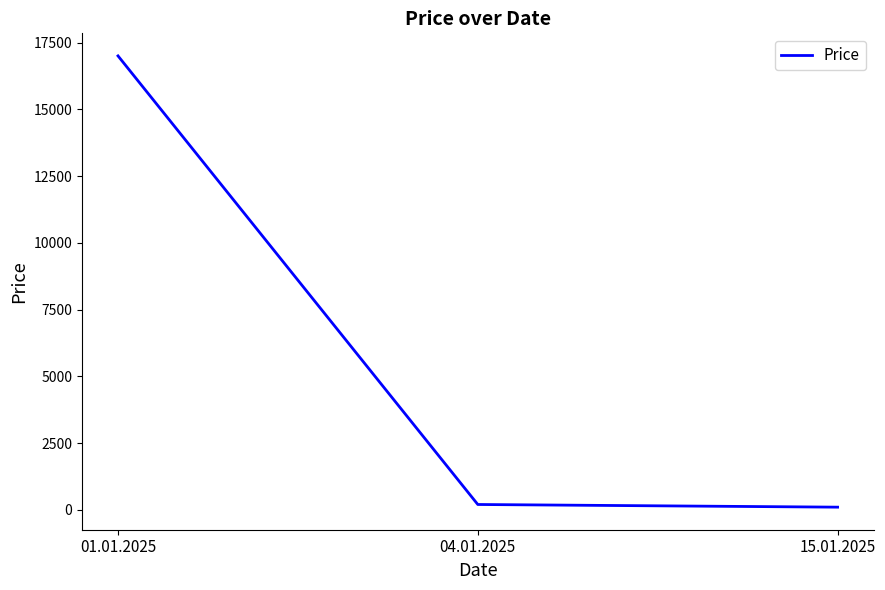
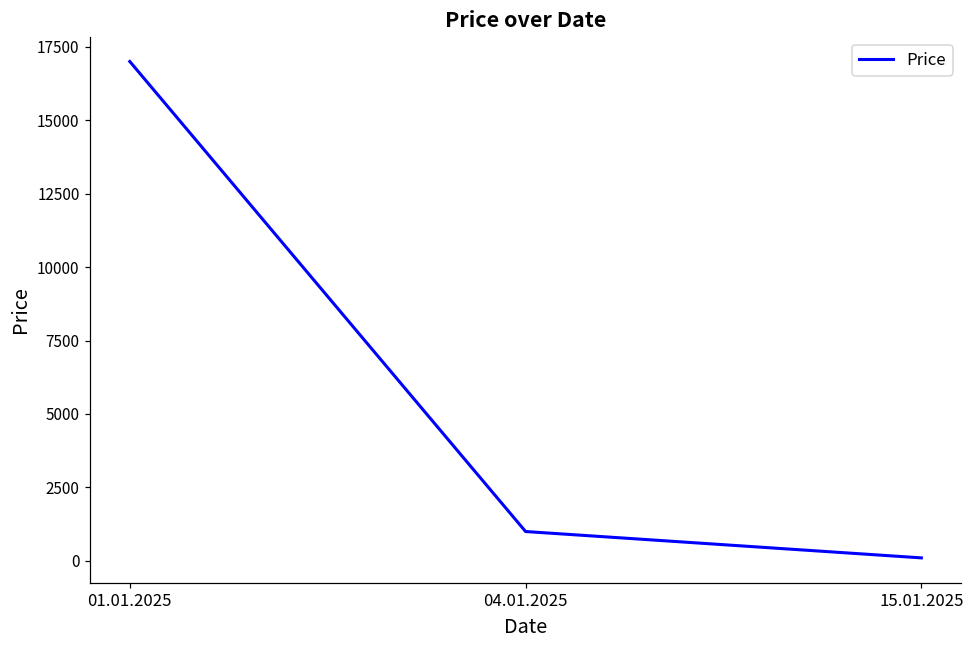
  {
    "01.01.2025": 17000,
-   "04.01.2025": 200,
+   "04.01.2025": 1000,
    "15.01.2025": 100
  }
